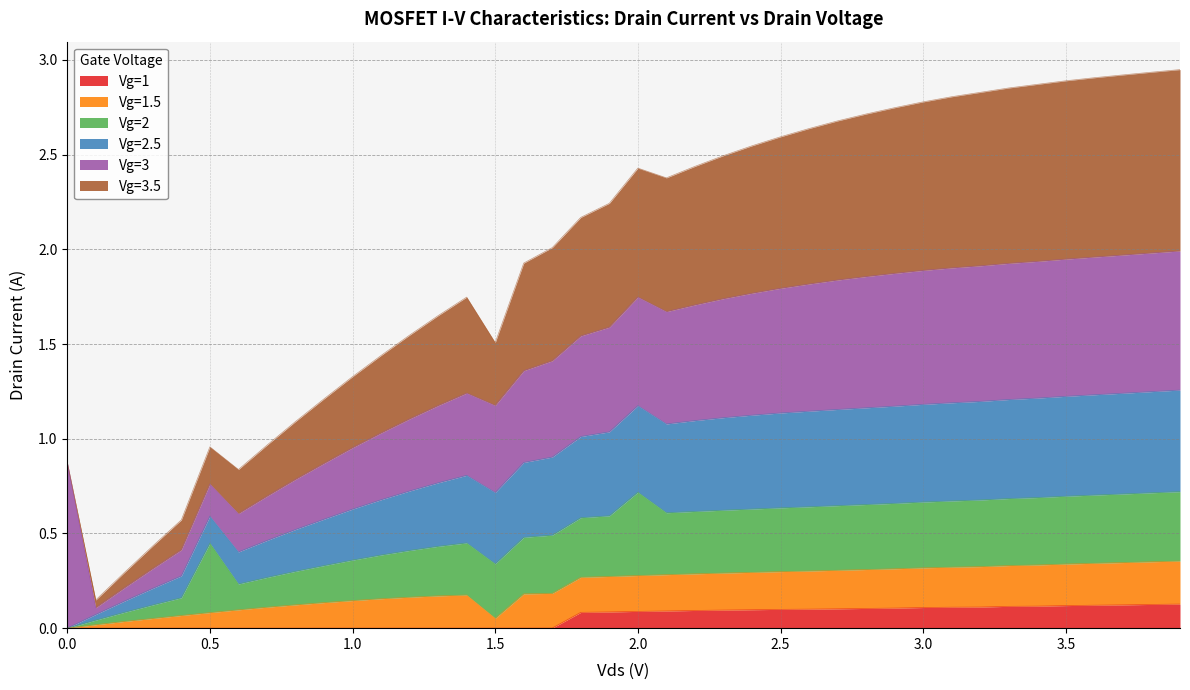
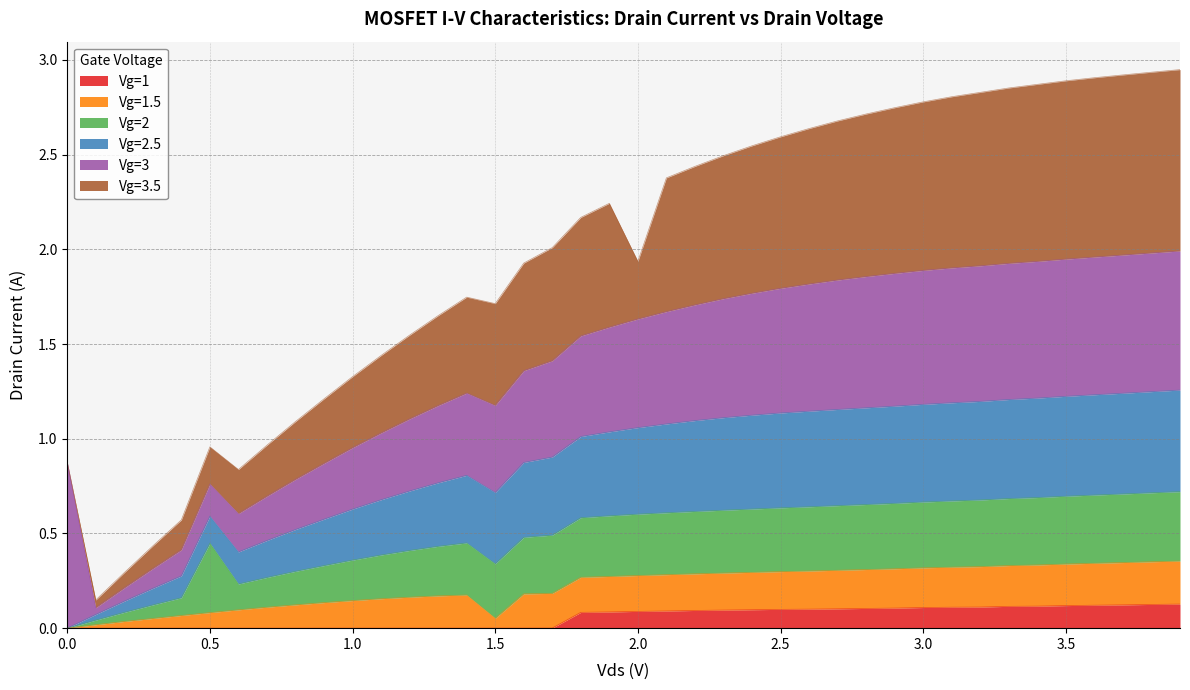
  {
    "Vg=1": {
      "0.5": 0.00,
      "1.0": 0.00,
      "1.5": 0.00,
      "2.0": 0.09,
      "2.5": 0.10,
      "3.0": 0.11,
      "3.5": 0.12
    },
    "Vg=1.5": {
      "0.5": 0.08,
      "1.0": 0.15,
      "1.5": 0.05,
      "2.0": 0.19,
      "2.5": 0.20,
      "3.0": 0.21,
      "3.5": 0.22
    },
    "Vg=2": {
      "0.5": 0.37,
      "1.0": 0.21,
      "1.5": 0.29,
-     "2.0": 0.44,
+     "2.0": 0.32,
      "2.5": 0.34,
      "3.0": 0.35,
      "3.5": 0.36
    },
    "Vg=2.5": {
      "0.5": 0.14,
      "1.0": 0.27,
      "1.5": 0.38,
      "2.0": 0.46,
      "2.5": 0.50,
      "3.0": 0.52,
      "3.5": 0.53
    },
    "Vg=3": {
      "0.5": 0.17,
      "1.0": 0.32,
      "1.5": 0.46,
      "2.0": 0.57,
      "2.5": 0.66,
      "3.0": 0.71,
      "3.5": 0.72
    },
    "Vg=3.5": {
      "0.5": 0.20,
      "1.0": 0.38,
-     "1.5": 0.33,
-     "2.0": 0.68,
+     "1.5": 0.54,
+     "2.0": 0.30,
      "2.5": 0.80,
      "3.0": 0.89,
      "3.5": 0.94
    }
  }
